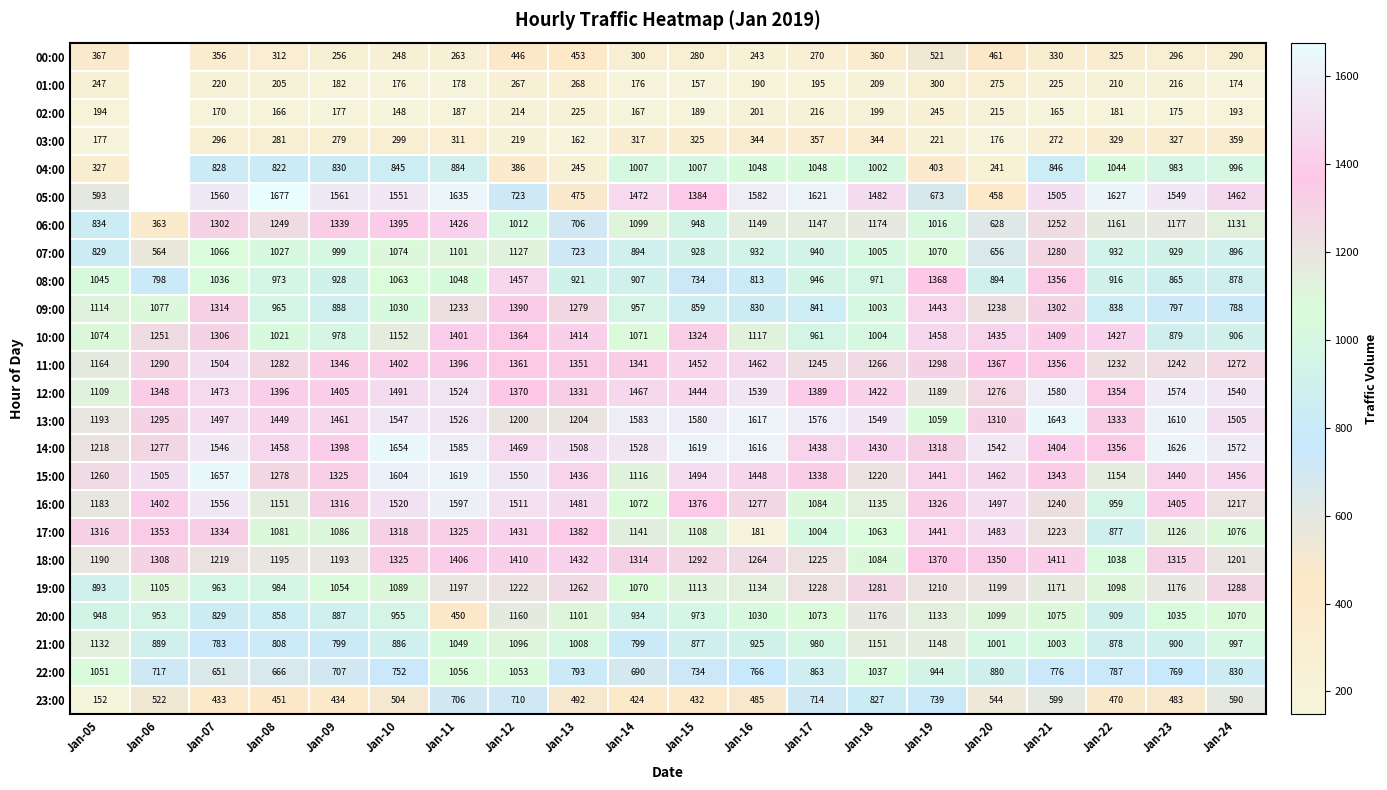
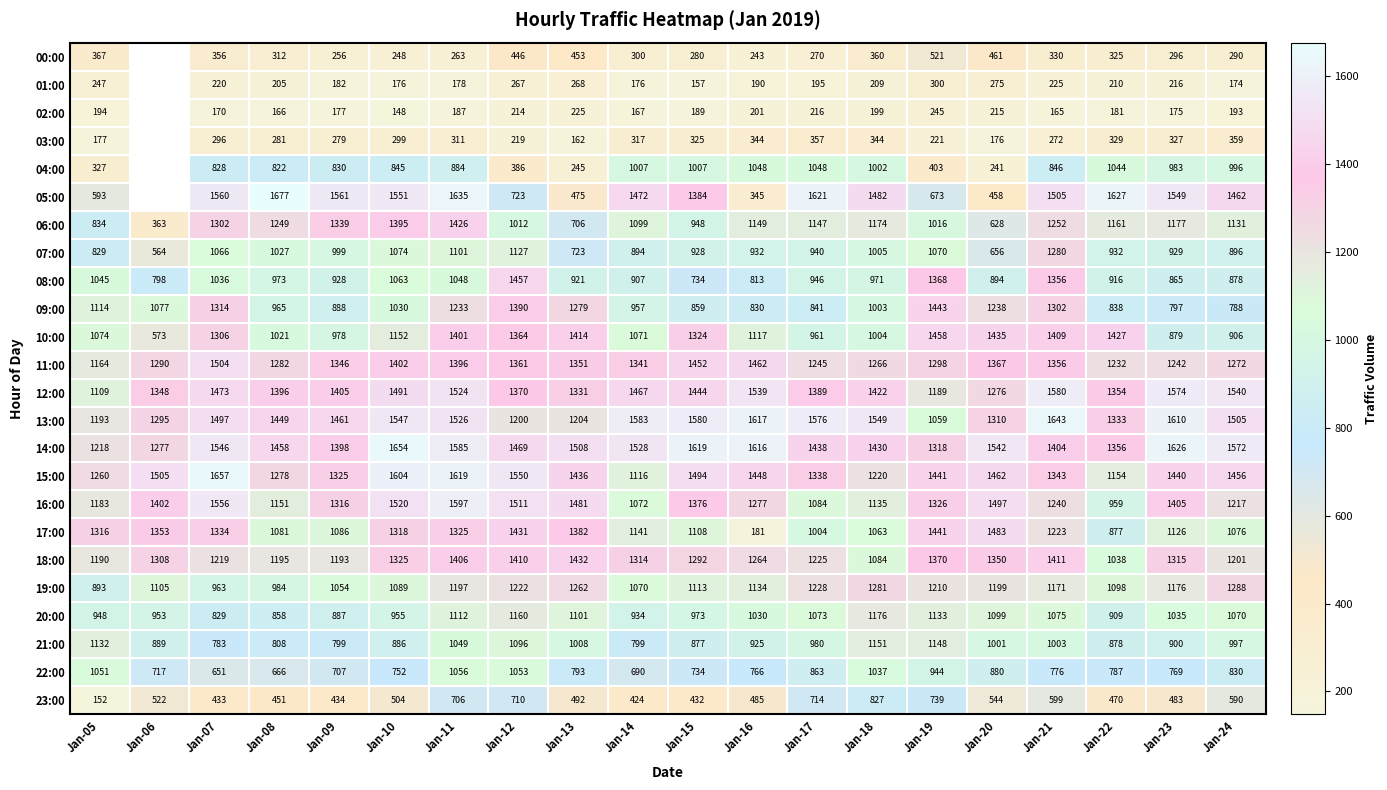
  {
    "05:00": {
      "Jan-05": 593,
      "Jan-07": 1560,
      "Jan-08": 1677,
      "Jan-09": 1561,
      "Jan-10": 1551,
      "Jan-11": 1635,
      "Jan-12": 723,
      "Jan-13": 475,
      "Jan-14": 1472,
      "Jan-15": 1384,
-     "Jan-16": 1582,
+     "Jan-16": 345,
      "Jan-17": 1621,
      "Jan-18": 1482,
      "Jan-19": 673,
      "Jan-20": 458,
      "Jan-21": 1505,
      "Jan-22": 1627,
      "Jan-23": 1549,
      "Jan-24": 1462
    },
    "10:00": {
      "Jan-05": 1074,
-     "Jan-06": 1251,
+     "Jan-06": 573,
      "Jan-07": 1306,
      "Jan-08": 1021,
      "Jan-09": 978,
      "Jan-10": 1152,
      "Jan-11": 1401,
      "Jan-12": 1364,
      "Jan-13": 1414,
      "Jan-14": 1071,
      "Jan-15": 1324,
      "Jan-16": 1117,
      "Jan-17": 961,
      "Jan-18": 1004,
      "Jan-19": 1458,
      "Jan-20": 1435,
      "Jan-21": 1409,
      "Jan-22": 1427,
      "Jan-23": 879,
      "Jan-24": 906
    },
    "20:00": {
      "Jan-05": 948,
      "Jan-06": 953,
      "Jan-07": 829,
      "Jan-08": 858,
      "Jan-09": 887,
      "Jan-10": 955,
-     "Jan-11": 450,
+     "Jan-11": 1112,
      "Jan-12": 1160,
      "Jan-13": 1101,
      "Jan-14": 934,
      "Jan-15": 973,
      "Jan-16": 1030,
      "Jan-17": 1073,
      "Jan-18": 1176,
      "Jan-19": 1133,
      "Jan-20": 1099,
      "Jan-21": 1075,
      "Jan-22": 909,
      "Jan-23": 1035,
      "Jan-24": 1070
    }
  }
